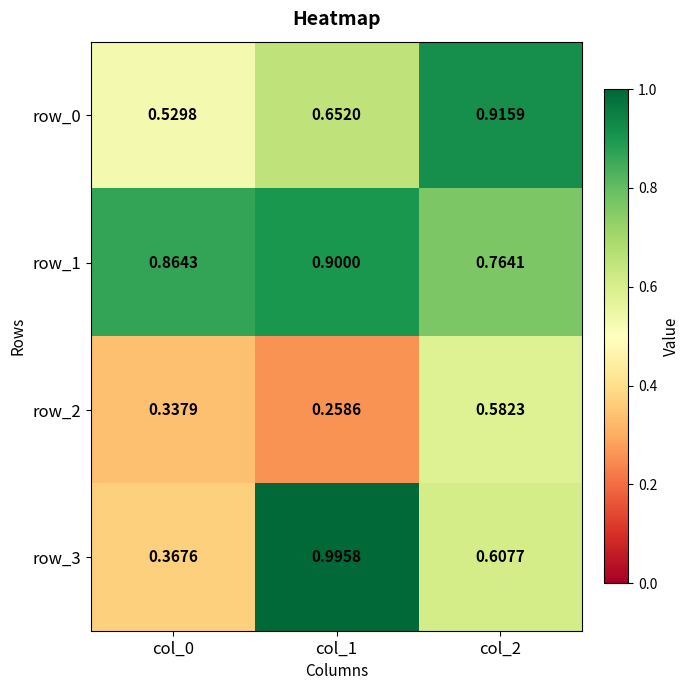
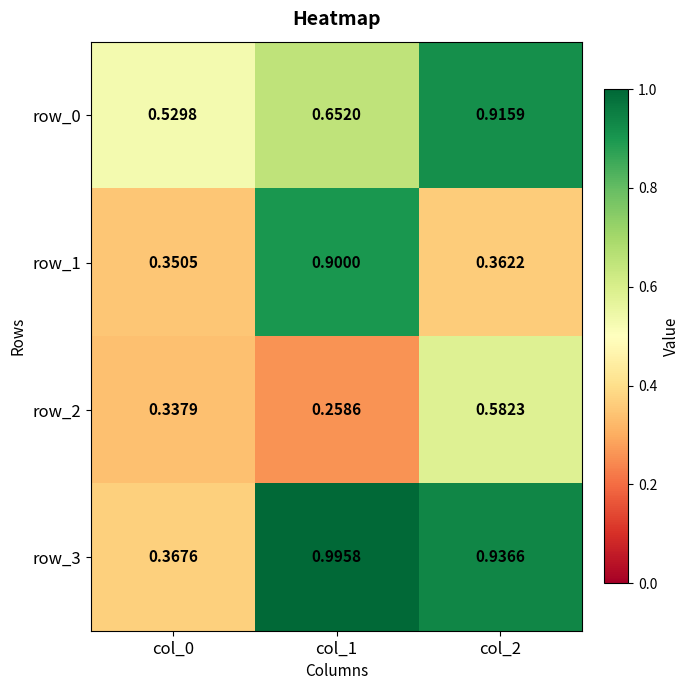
  {
    "row_0": {
      "col_0": 0.5298,
      "col_1": 0.6520,
      "col_2": 0.9159
    },
    "row_1": {
-     "col_0": 0.8643,
+     "col_0": 0.3505,
      "col_1": 0.9000,
-     "col_2": 0.7641
+     "col_2": 0.3622
    },
    "row_2": {
      "col_0": 0.3379,
      "col_1": 0.2586,
      "col_2": 0.5823
    },
    "row_3": {
      "col_0": 0.3676,
      "col_1": 0.9958,
-     "col_2": 0.6077
+     "col_2": 0.9366
    }
  }
